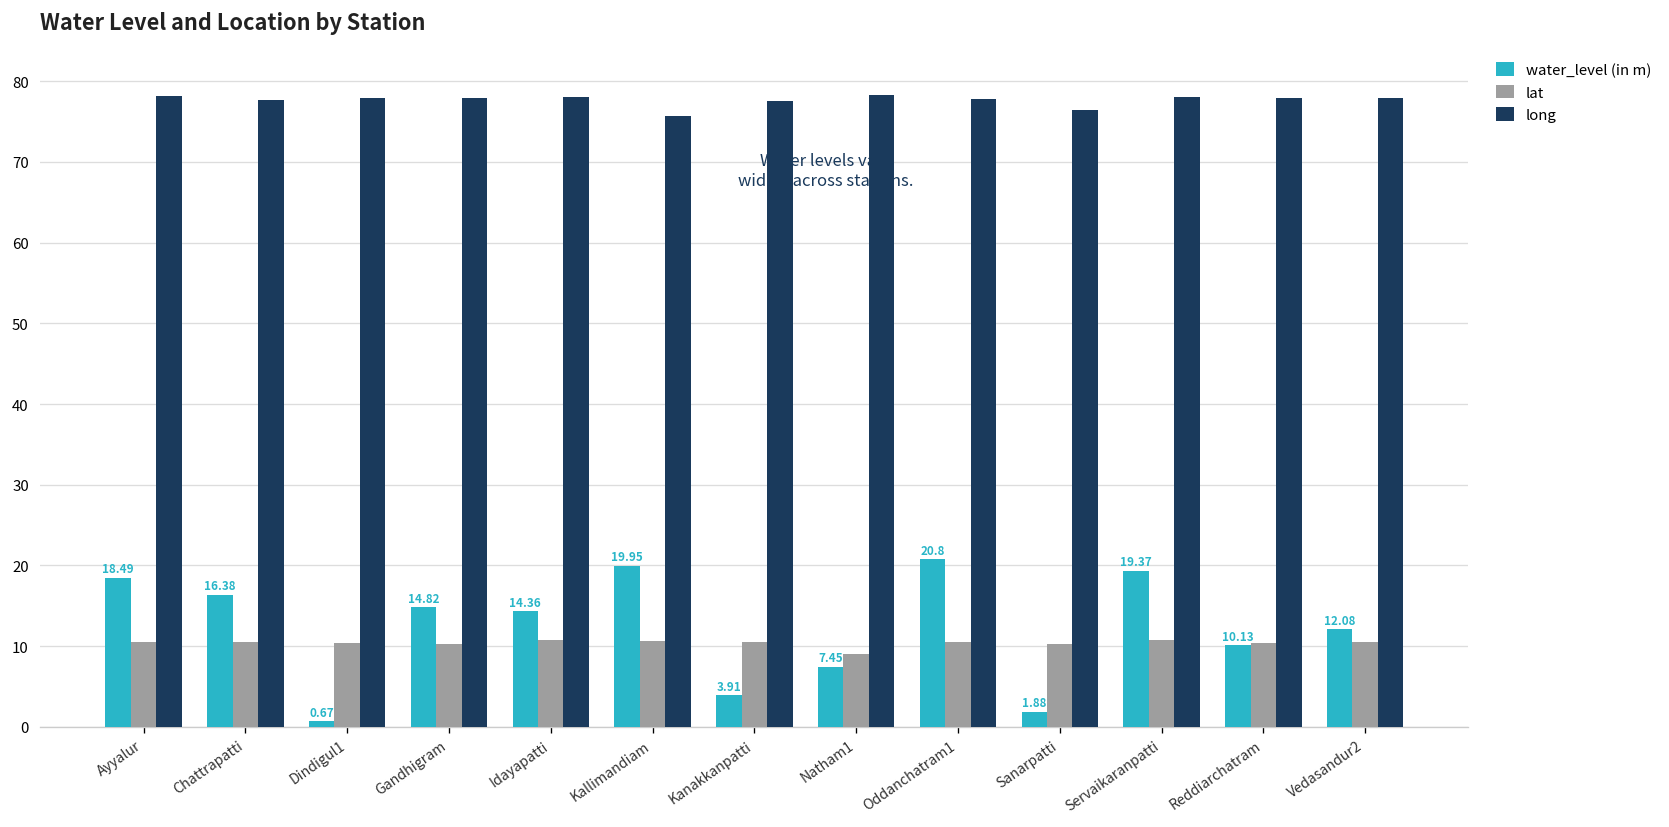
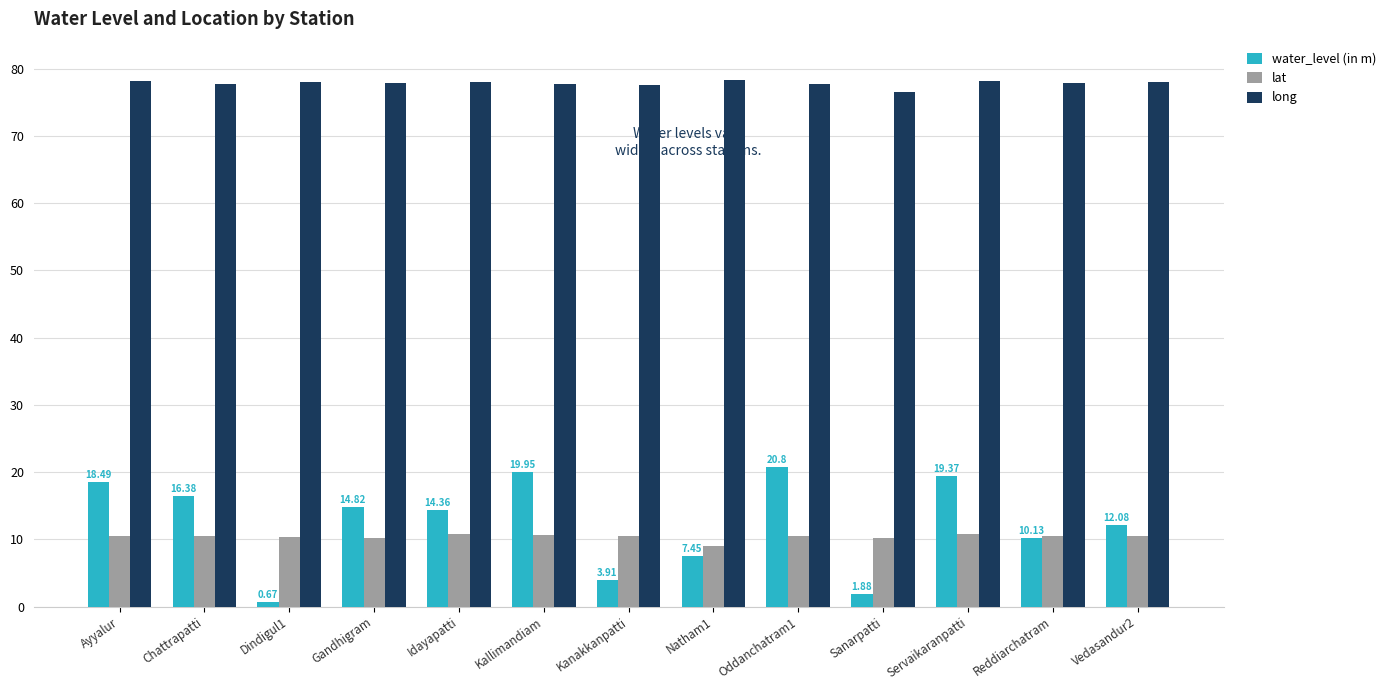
  {
    "water_level (in m)": {
      "Ayyalur": 18.49,
      "Chattrapatti": 16.38,
      "Dindigul1": 0.67,
      "Gandhigram": 14.82,
      "Idayapatti": 14.36,
      "Kallimandiam": 19.95,
      "Kanakkanpatti": 3.91,
      "Natham1": 7.45,
      "Oddanchatram1": 20.8,
      "Sanarpatti": 1.88,
      "Servaikaranpatti": 19.37,
      "Reddiarchatram": 10.13,
      "Vedasandur2": 12.08
    },
    "lat": {
      "Ayyalur": 10,
      "Chattrapatti": 10,
      "Dindigul1": 10,
      "Gandhigram": 10,
      "Idayapatti": 11,
      "Kallimandiam": 11,
      "Kanakkanpatti": 10,
      "Natham1": 9,
      "Oddanchatram1": 10,
      "Sanarpatti": 10,
      "Servaikaranpatti": 11,
      "Reddiarchatram": 10,
      "Vedasandur2": 11
    },
    "long": {
      "Ayyalur": 78,
      "Chattrapatti": 78,
      "Dindigul1": 78,
      "Gandhigram": 78,
      "Idayapatti": 78,
-     "Kallimandiam": 76,
+     "Kallimandiam": 78,
      "Kanakkanpatti": 78,
      "Natham1": 78,
      "Oddanchatram1": 78,
      "Sanarpatti": 77,
      "Servaikaranpatti": 78,
      "Reddiarchatram": 78,
      "Vedasandur2": 78
    }
  }
